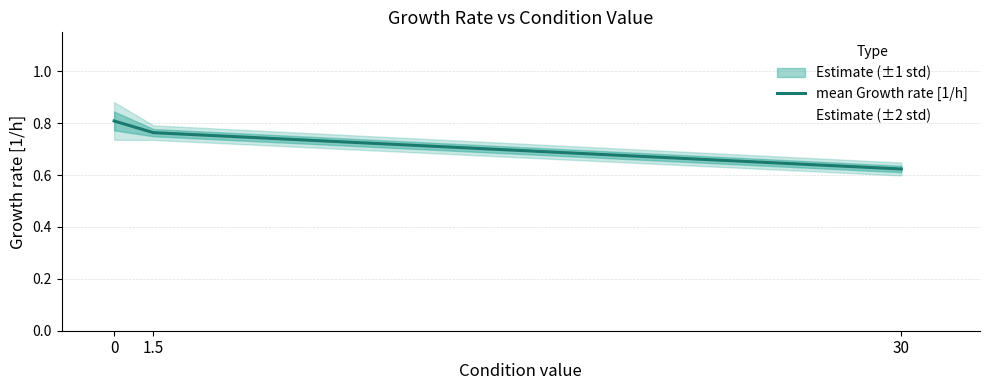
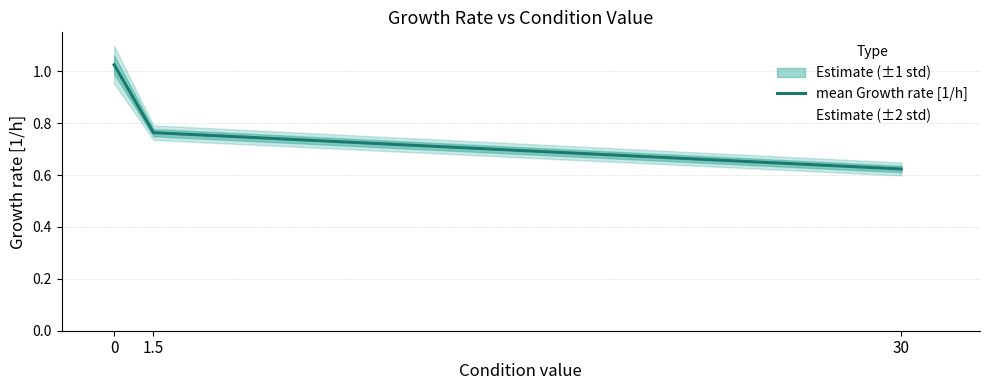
  {
    "mean Growth rate [1/h]": {
-     "0": 0.81,
+     "0": 1.03,
      "1.5": 0.76,
      "30": 0.62
    }
  }
